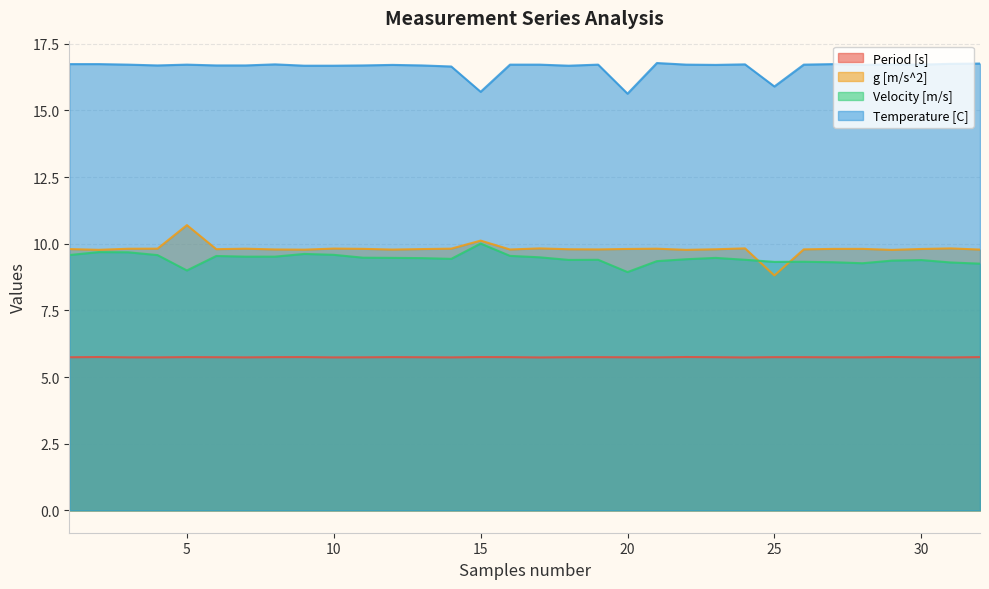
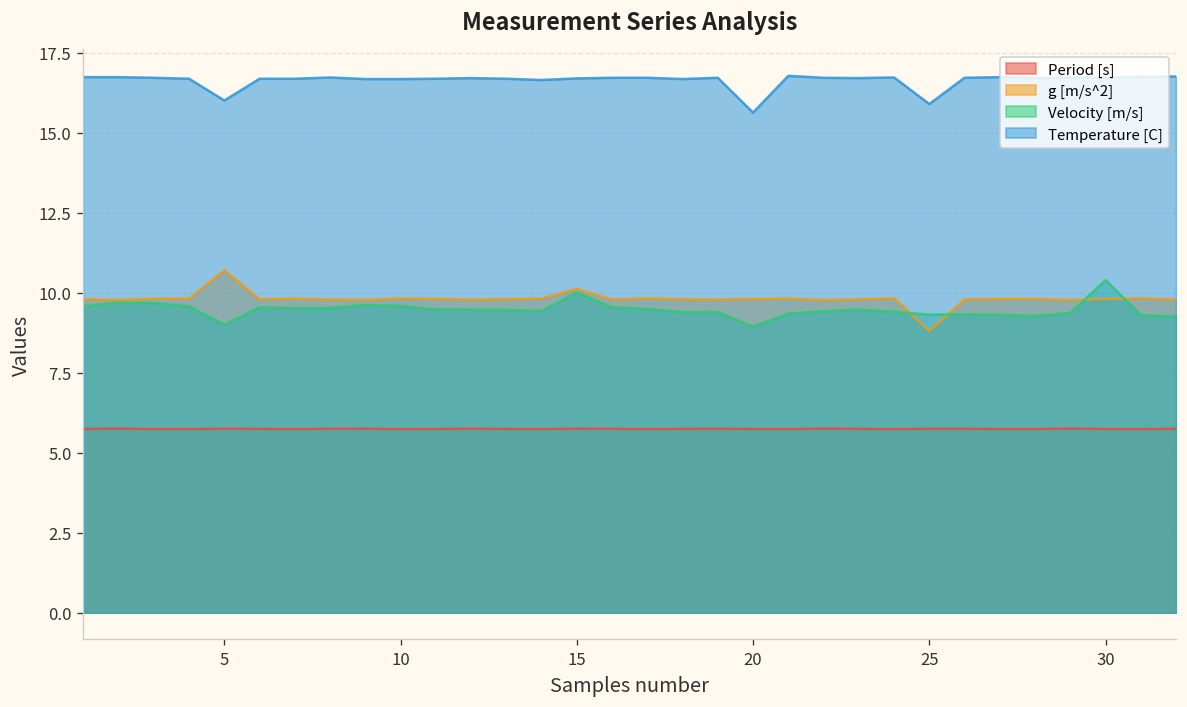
  {
    "Period [s]": {
      "5": 5.7,
      "10": 5.7,
      "15": 5.7,
      "20": 5.7,
      "25": 5.7,
      "30": 5.7
    },
    "g [m/s^2]": {
      "5": 10.7,
      "10": 9.8,
      "15": 10.1,
      "20": 9.8,
      "25": 8.8,
      "30": 9.8
    },
    "Velocity [m/s]": {
      "5": 9.0,
      "10": 9.6,
      "15": 10.0,
      "20": 8.9,
      "25": 9.3,
-     "30": 9.4
+     "30": 10.4
    },
    "Temperature [C]": {
-     "5": 16.7,
+     "5": 16.0,
      "10": 16.7,
-     "15": 15.7,
+     "15": 16.7,
      "20": 15.6,
      "25": 15.9
    }
  }
